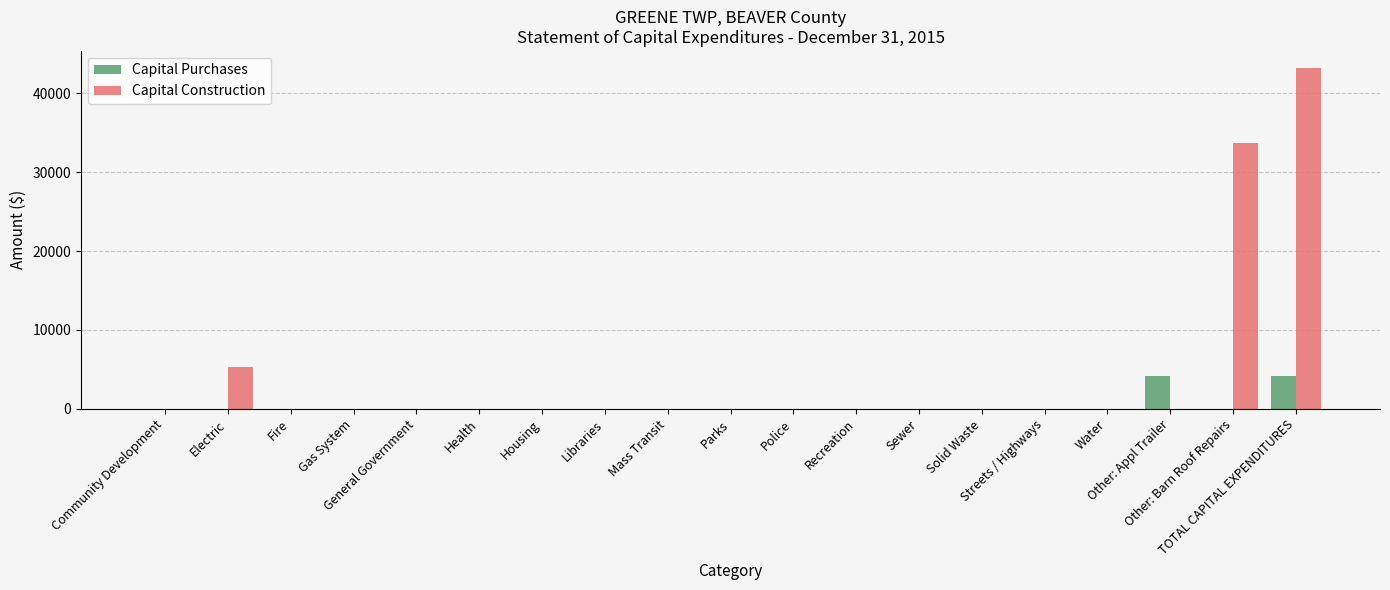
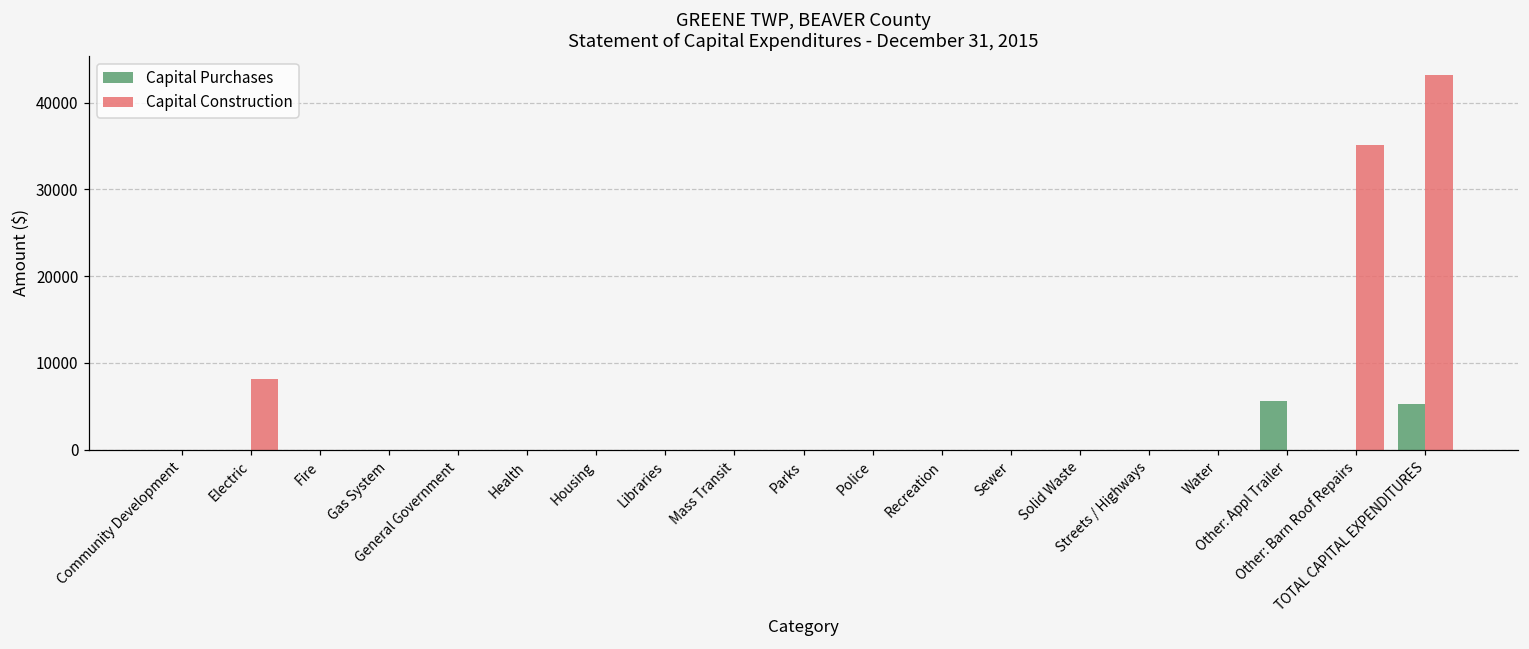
  {
    "Capital Purchases": {
      "Community Development": 0,
      "Electric": 0,
      "Fire": 0,
      "Gas System": 0,
      "General Government": 0,
      "Health": 0,
      "Housing": 0,
      "Libraries": 0,
      "Mass Transit": 0,
      "Parks": 0,
      "Police": 0,
      "Recreation": 0,
      "Sewer": 0,
      "Solid Waste": 0,
      "Streets / Highways": 0,
      "Water": 0,
-     "Other: Appl Trailer": 4000,
+     "Other: Appl Trailer": 6000,
      "Other: Barn Roof Repairs": 0,
-     "TOTAL CAPITAL EXPENDITURES": 4000
+     "TOTAL CAPITAL EXPENDITURES": 5000
    },
    "Capital Construction": {
      "Community Development": 0,
-     "Electric": 5000,
+     "Electric": 8000,
      "Fire": 0,
      "Gas System": 0,
      "General Government": 0,
      "Health": 0,
      "Housing": 0,
      "Libraries": 0,
      "Mass Transit": 0,
      "Parks": 0,
      "Police": 0,
      "Recreation": 0,
      "Sewer": 0,
      "Solid Waste": 0,
      "Streets / Highways": 0,
      "Water": 0,
      "Other: Appl Trailer": 0,
-     "Other: Barn Roof Repairs": 34000,
+     "Other: Barn Roof Repairs": 35000,
      "TOTAL CAPITAL EXPENDITURES": 43000
    }
  }
